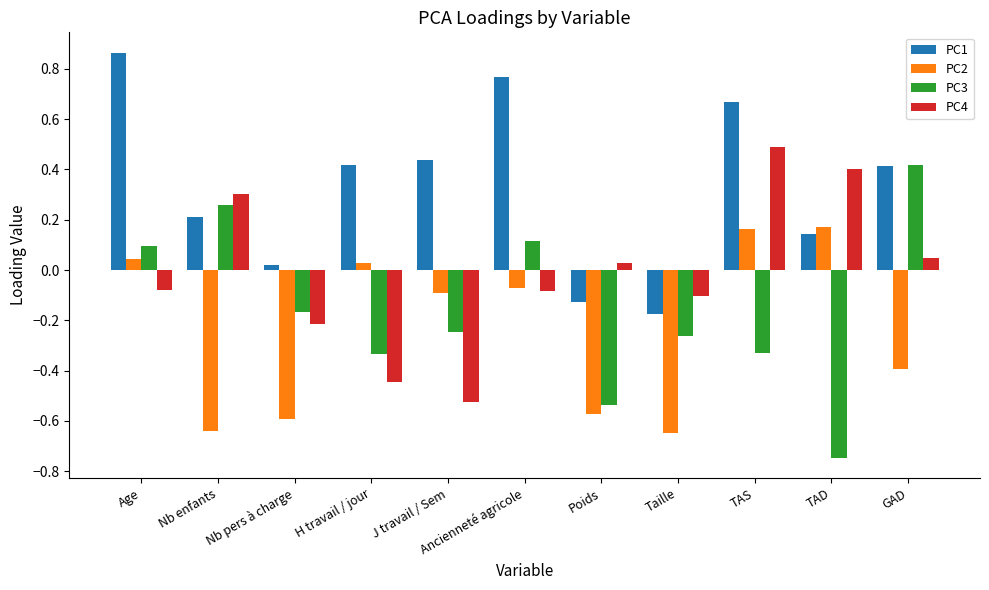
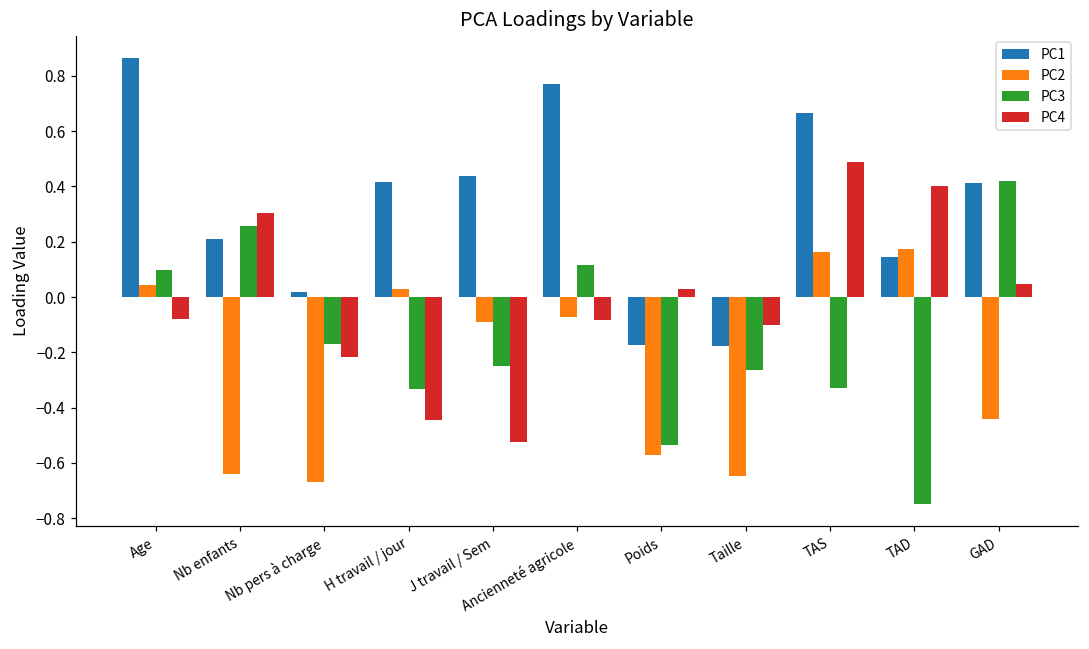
  {
    "PC1": {
      "Age": 0.86,
      "Nb enfants": 0.21,
      "Nb pers à charge": 0.02,
      "H travail / jour": 0.42,
      "J travail / Sem": 0.44,
      "Ancienneté agricole": 0.77,
-     "Poids": -0.13,
+     "Poids": -0.17,
      "Taille": -0.18,
      "TAS": 0.67,
      "TAD": 0.14,
      "GAD": 0.41
    },
    "PC2": {
      "Age": 0.04,
      "Nb enfants": -0.64,
-     "Nb pers à charge": -0.59,
+     "Nb pers à charge": -0.67,
      "H travail / jour": 0.03,
      "J travail / Sem": -0.09,
      "Ancienneté agricole": -0.07,
      "Poids": -0.57,
      "Taille": -0.65,
      "TAS": 0.16,
      "TAD": 0.17,
-     "GAD": -0.39
+     "GAD": -0.44
    },
    "PC3": {
      "Age": 0.10,
      "Nb enfants": 0.26,
      "Nb pers à charge": -0.17,
      "H travail / jour": -0.33,
      "J travail / Sem": -0.25,
      "Ancienneté agricole": 0.12,
      "Poids": -0.54,
      "Taille": -0.26,
      "TAS": -0.33,
      "TAD": -0.75,
      "GAD": 0.42
    },
    "PC4": {
      "Age": -0.08,
      "Nb enfants": 0.30,
      "Nb pers à charge": -0.22,
      "H travail / jour": -0.45,
      "J travail / Sem": -0.52,
      "Ancienneté agricole": -0.08,
      "Poids": 0.03,
      "Taille": -0.10,
      "TAS": 0.49,
      "TAD": 0.40,
      "GAD": 0.05
    }
  }
